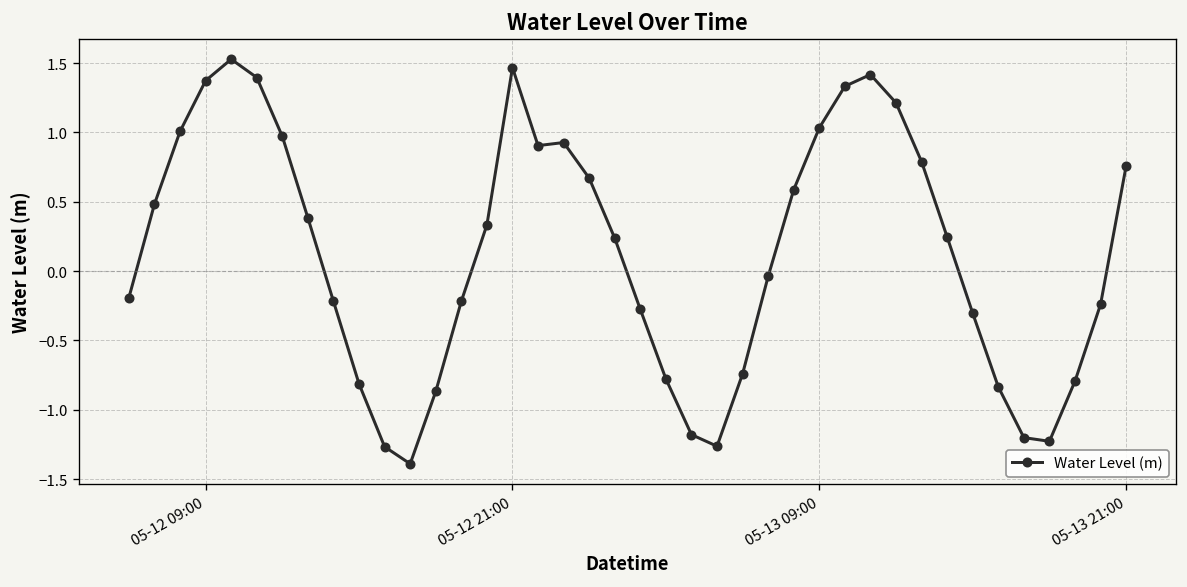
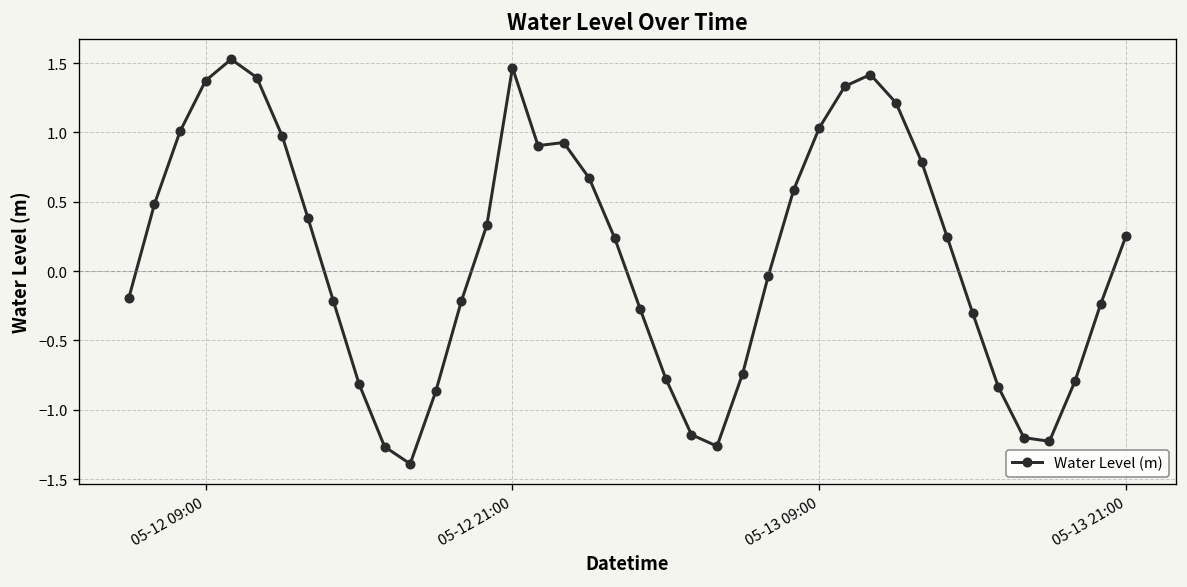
  {
    "05-12 09:00": 1.37,
    "05-12 21:00": 1.47,
    "05-13 09:00": 1.03,
-   "05-13 21:00": 0.76
+   "05-13 21:00": 0.26
  }
